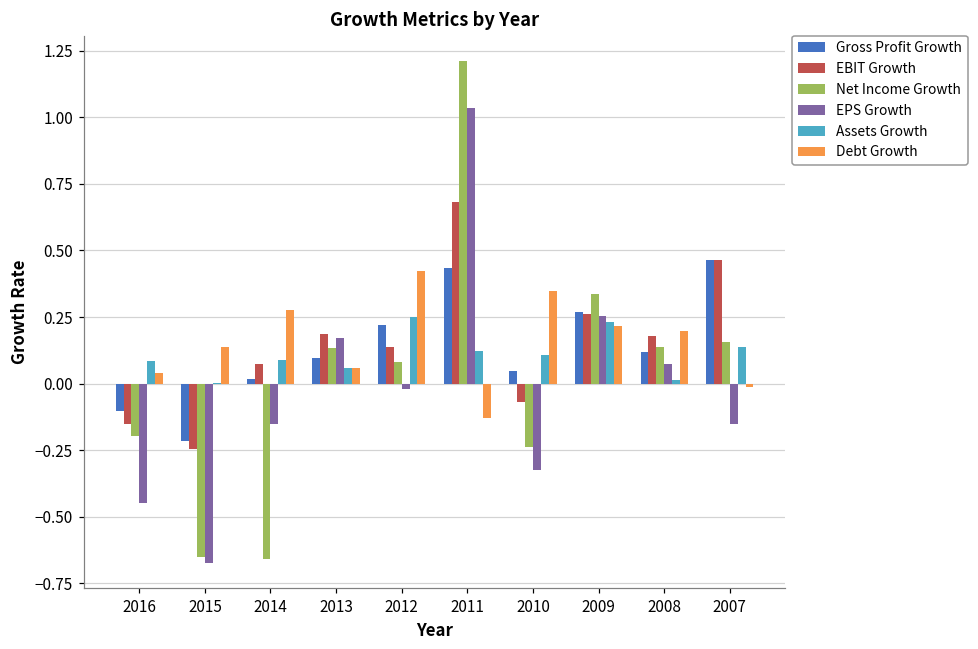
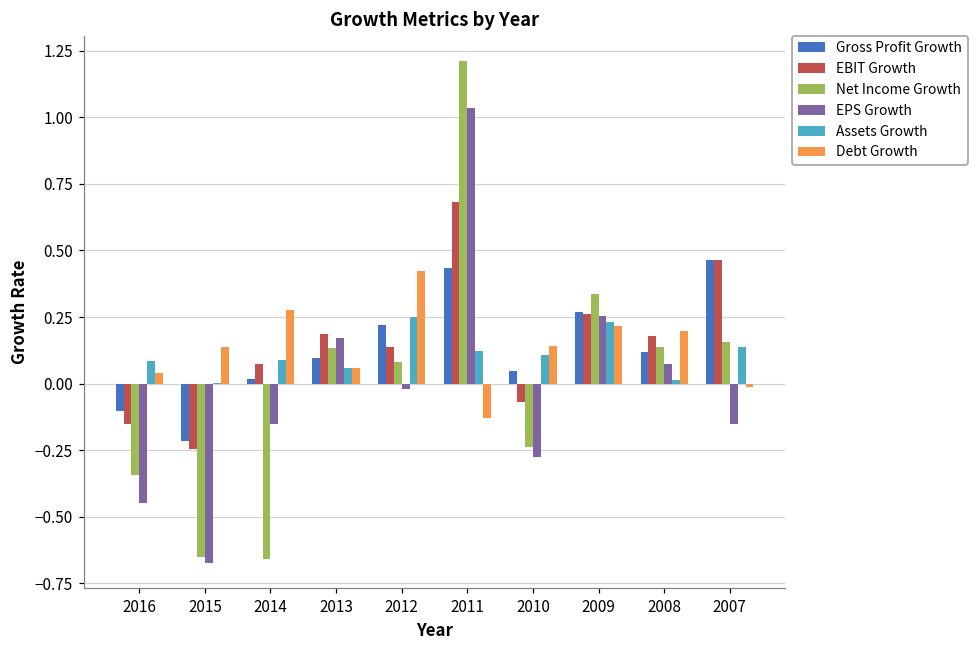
  {
    "EBIT Growth": {
      "2016": -0.15,
      "2015": -0.25,
      "2014": 0.07,
      "2013": 0.19,
      "2012": 0.14,
      "2011": 0.68,
      "2010": -0.07,
      "2009": 0.26,
      "2008": 0.18,
      "2007": 0.46
    },
    "Net Income Growth": {
-     "2016": -0.20,
+     "2016": -0.34,
      "2015": -0.65,
      "2014": -0.66,
      "2013": 0.14,
      "2012": 0.08,
      "2011": 1.21,
      "2010": -0.24,
      "2009": 0.34,
      "2008": 0.14,
      "2007": 0.16
    },
    "EPS Growth": {
      "2016": -0.45,
      "2015": -0.67,
      "2014": -0.15,
      "2013": 0.17,
      "2012": -0.02,
      "2011": 1.03,
-     "2010": -0.33,
+     "2010": -0.28,
      "2009": 0.26,
      "2008": 0.07,
      "2007": -0.15
    },
    "Debt Growth": {
      "2016": 0.04,
      "2015": 0.14,
      "2014": 0.28,
      "2013": 0.06,
      "2012": 0.42,
      "2011": -0.13,
-     "2010": 0.35,
+     "2010": 0.14,
      "2009": 0.22,
      "2008": 0.20,
      "2007": -0.01
    }
  }
